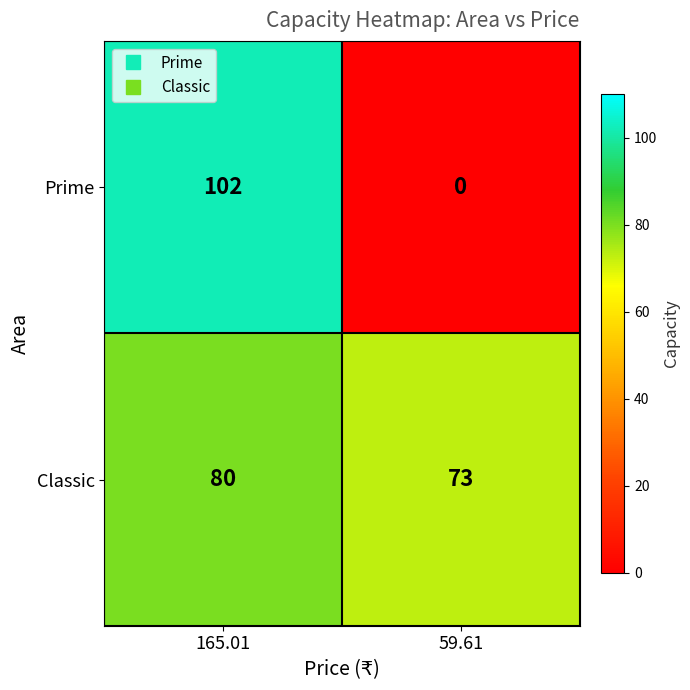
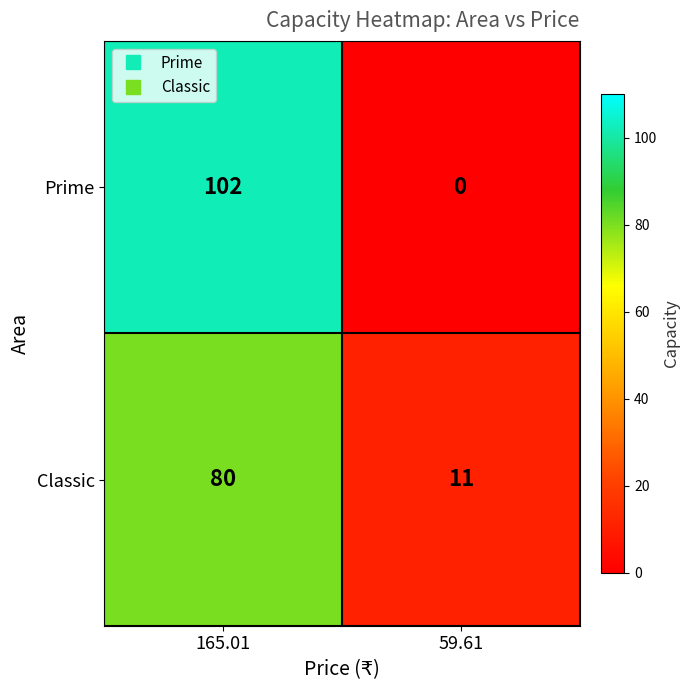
  {
    "Prime": {
      "165.01": 102,
      "59.61": 0
    },
    "Classic": {
      "165.01": 80,
-     "59.61": 73
+     "59.61": 11
    }
  }
